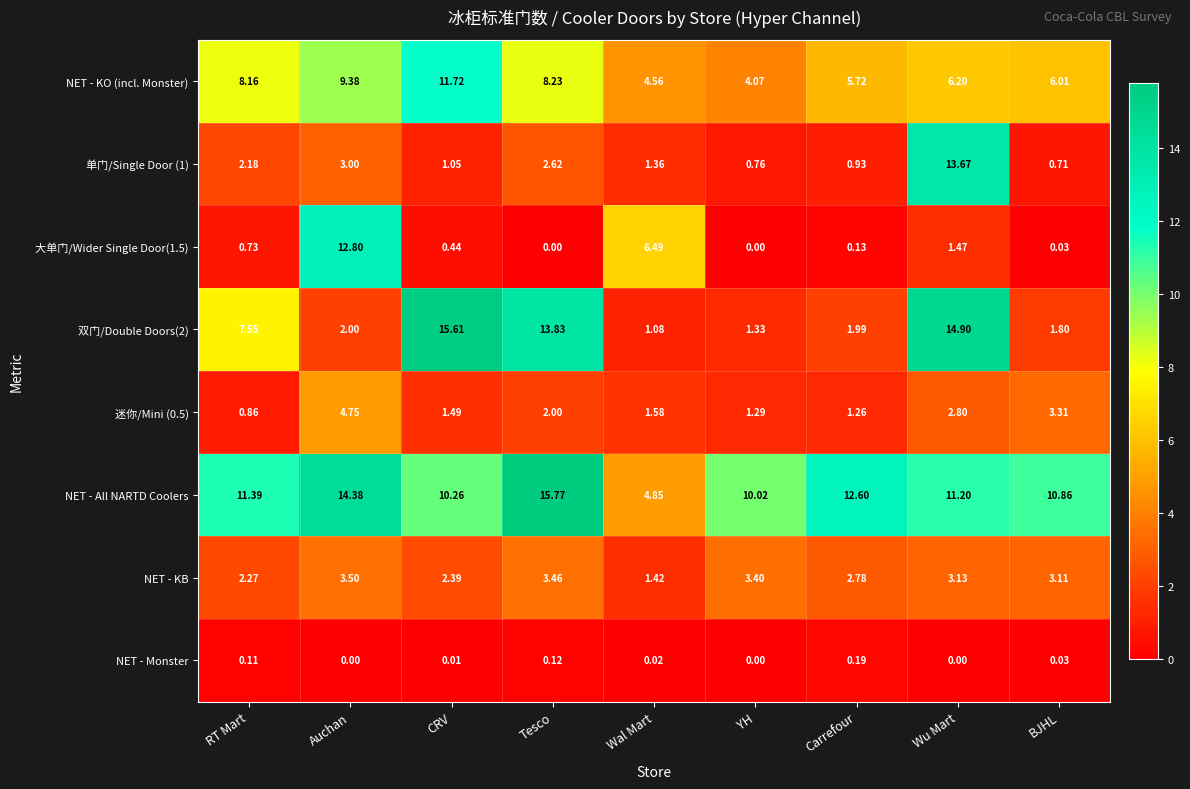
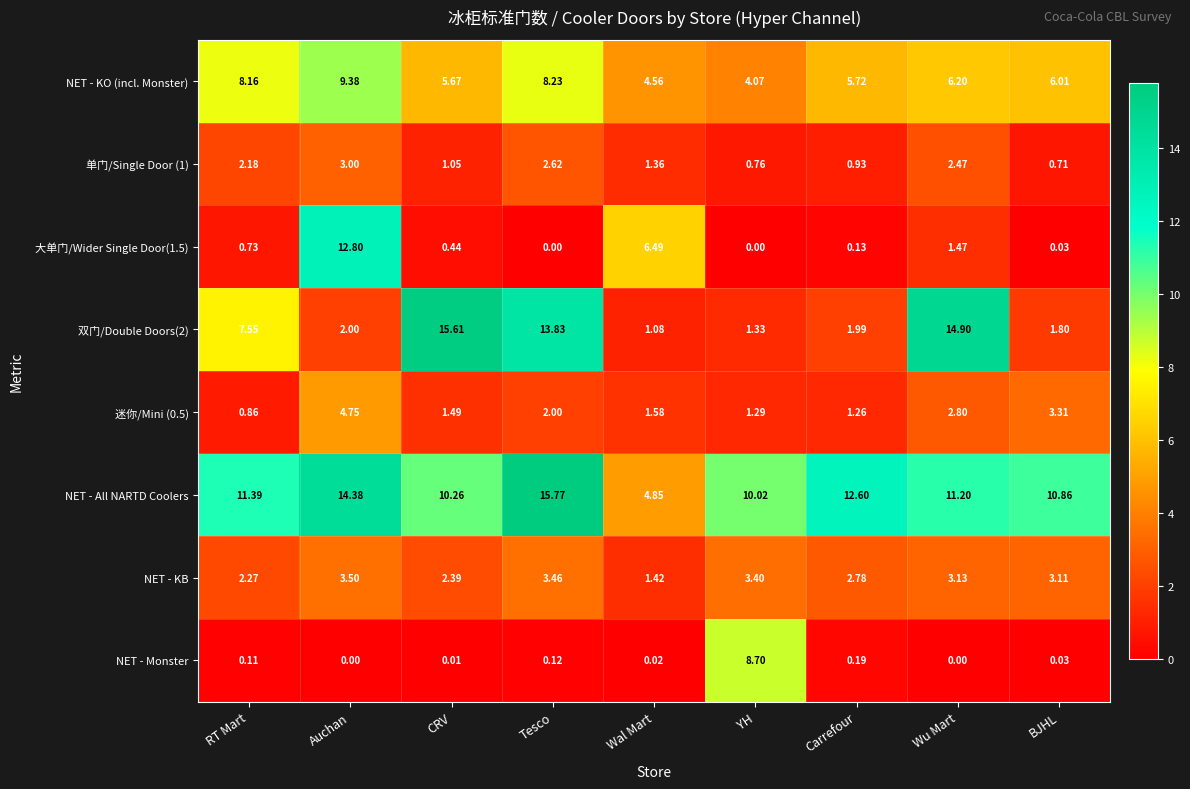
  {
    "NET - KO (incl. Monster)": {
      "RT Mart": 8.16,
      "Auchan": 9.38,
-     "CRV": 11.72,
+     "CRV": 5.67,
      "Tesco": 8.23,
      "Wal Mart": 4.56,
      "YH": 4.07,
      "Carrefour": 5.72,
      "Wu Mart": 6.20,
      "BJHL": 6.01
    },
    "单门/Single Door (1)": {
      "RT Mart": 2.18,
      "Auchan": 3.00,
      "CRV": 1.05,
      "Tesco": 2.62,
      "Wal Mart": 1.36,
      "YH": 0.76,
      "Carrefour": 0.93,
-     "Wu Mart": 13.67,
+     "Wu Mart": 2.47,
      "BJHL": 0.71
    },
    "大单门/Wider Single Door(1.5)": {
      "RT Mart": 0.73,
      "Auchan": 12.80,
      "CRV": 0.44,
      "Tesco": 0.00,
      "Wal Mart": 6.49,
      "YH": 0.00,
      "Carrefour": 0.13,
      "Wu Mart": 1.47,
      "BJHL": 0.03
    },
    "双门/Double Doors(2)": {
      "RT Mart": 7.55,
      "Auchan": 2.00,
      "CRV": 15.61,
      "Tesco": 13.83,
      "Wal Mart": 1.08,
      "YH": 1.33,
      "Carrefour": 1.99,
      "Wu Mart": 14.90,
      "BJHL": 1.80
    },
    "迷你/Mini (0.5)": {
      "RT Mart": 0.86,
      "Auchan": 4.75,
      "CRV": 1.49,
      "Tesco": 2.00,
      "Wal Mart": 1.58,
      "YH": 1.29,
      "Carrefour": 1.26,
      "Wu Mart": 2.80,
      "BJHL": 3.31
    },
    "NET - All NARTD Coolers": {
      "RT Mart": 11.39,
      "Auchan": 14.38,
      "CRV": 10.26,
      "Tesco": 15.77,
      "Wal Mart": 4.85,
      "YH": 10.02,
      "Carrefour": 12.60,
      "Wu Mart": 11.20,
      "BJHL": 10.86
    },
    "NET - KB": {
      "RT Mart": 2.27,
      "Auchan": 3.50,
      "CRV": 2.39,
      "Tesco": 3.46,
      "Wal Mart": 1.42,
      "YH": 3.40,
      "Carrefour": 2.78,
      "Wu Mart": 3.13,
      "BJHL": 3.11
    },
    "NET - Monster": {
      "RT Mart": 0.11,
      "Auchan": 0.00,
      "CRV": 0.01,
      "Tesco": 0.12,
      "Wal Mart": 0.02,
-     "YH": 0.00,
+     "YH": 8.70,
      "Carrefour": 0.19,
      "Wu Mart": 0.00,
      "BJHL": 0.03
    }
  }
